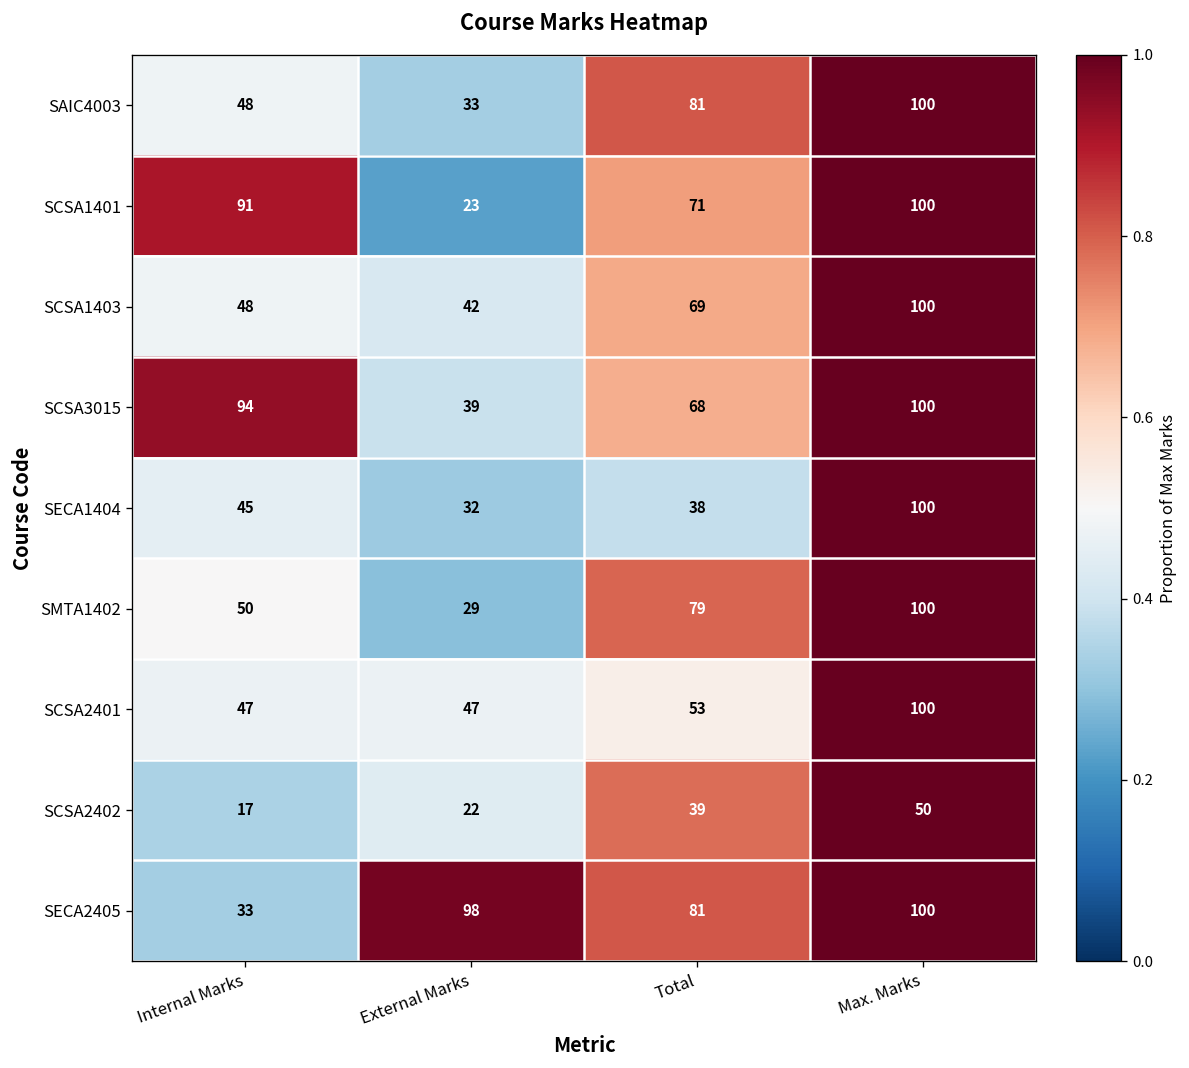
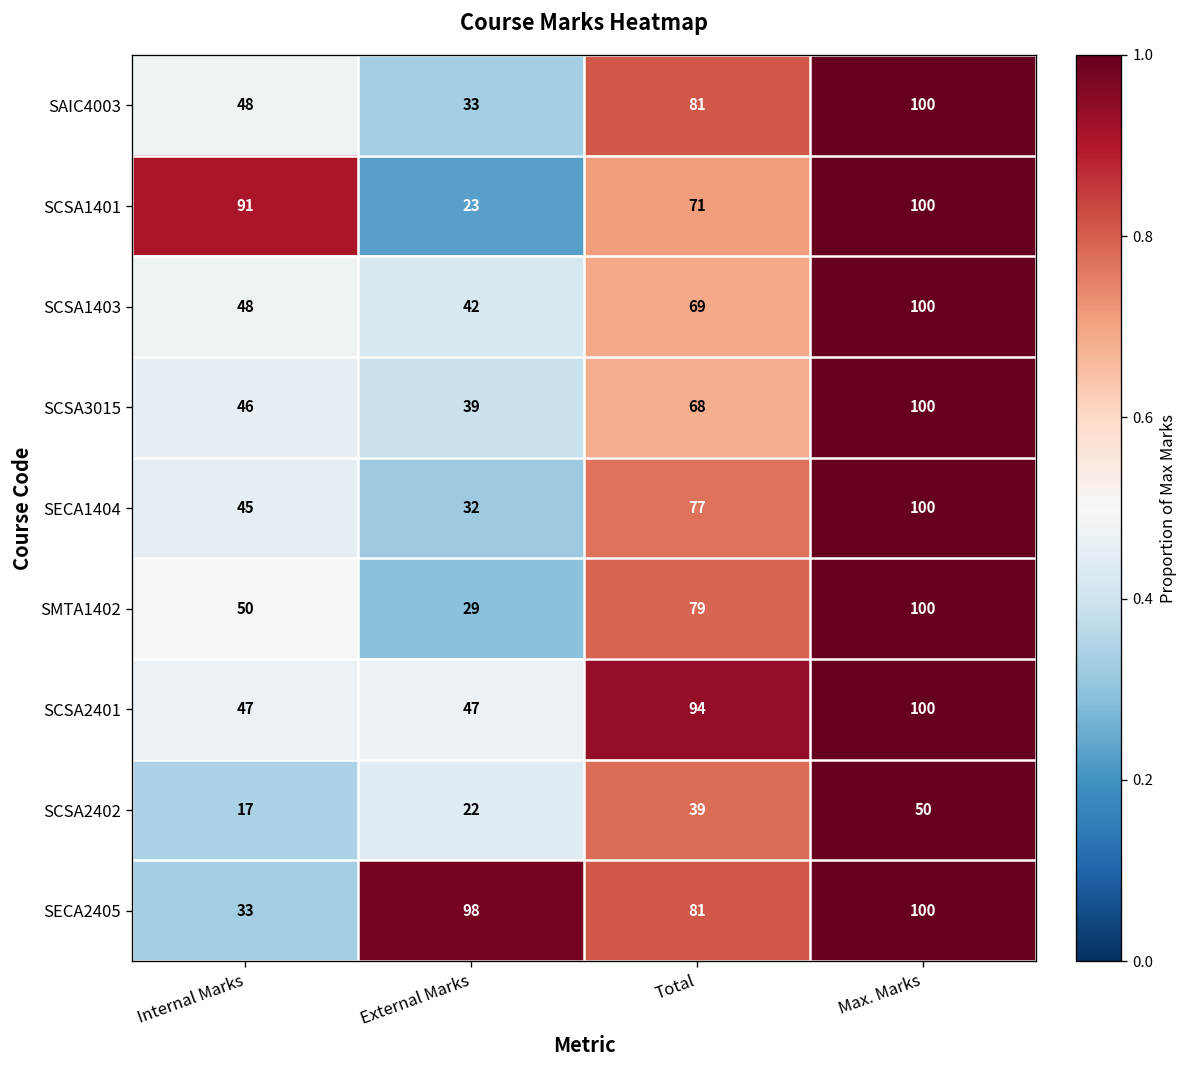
  {
    "SAIC4003": {
      "Internal Marks": 48,
      "External Marks": 33,
      "Total": 81,
      "Max. Marks": 100
    },
    "SCSA1401": {
      "Internal Marks": 91,
      "External Marks": 23,
      "Total": 71,
      "Max. Marks": 100
    },
    "SCSA1403": {
      "Internal Marks": 48,
      "External Marks": 42,
      "Total": 69,
      "Max. Marks": 100
    },
    "SCSA3015": {
-     "Internal Marks": 94,
+     "Internal Marks": 46,
      "External Marks": 39,
      "Total": 68,
      "Max. Marks": 100
    },
    "SECA1404": {
      "Internal Marks": 45,
      "External Marks": 32,
-     "Total": 38,
+     "Total": 77,
      "Max. Marks": 100
    },
    "SMTA1402": {
      "Internal Marks": 50,
      "External Marks": 29,
      "Total": 79,
      "Max. Marks": 100
    },
    "SCSA2401": {
      "Internal Marks": 47,
      "External Marks": 47,
-     "Total": 53,
+     "Total": 94,
      "Max. Marks": 100
    },
    "SCSA2402": {
      "Internal Marks": 17,
      "External Marks": 22,
      "Total": 39,
      "Max. Marks": 50
    },
    "SECA2405": {
      "Internal Marks": 33,
      "External Marks": 98,
      "Total": 81,
      "Max. Marks": 100
    }
  }
